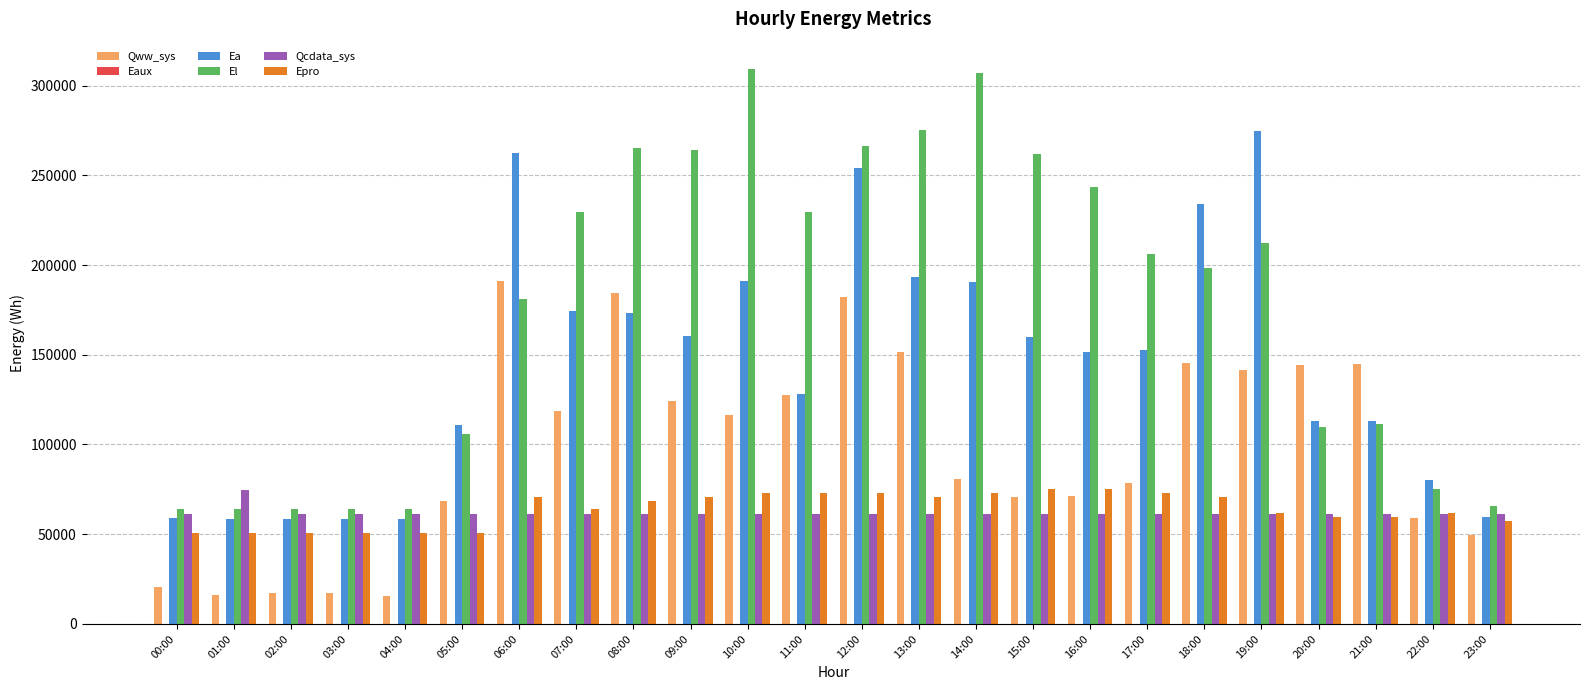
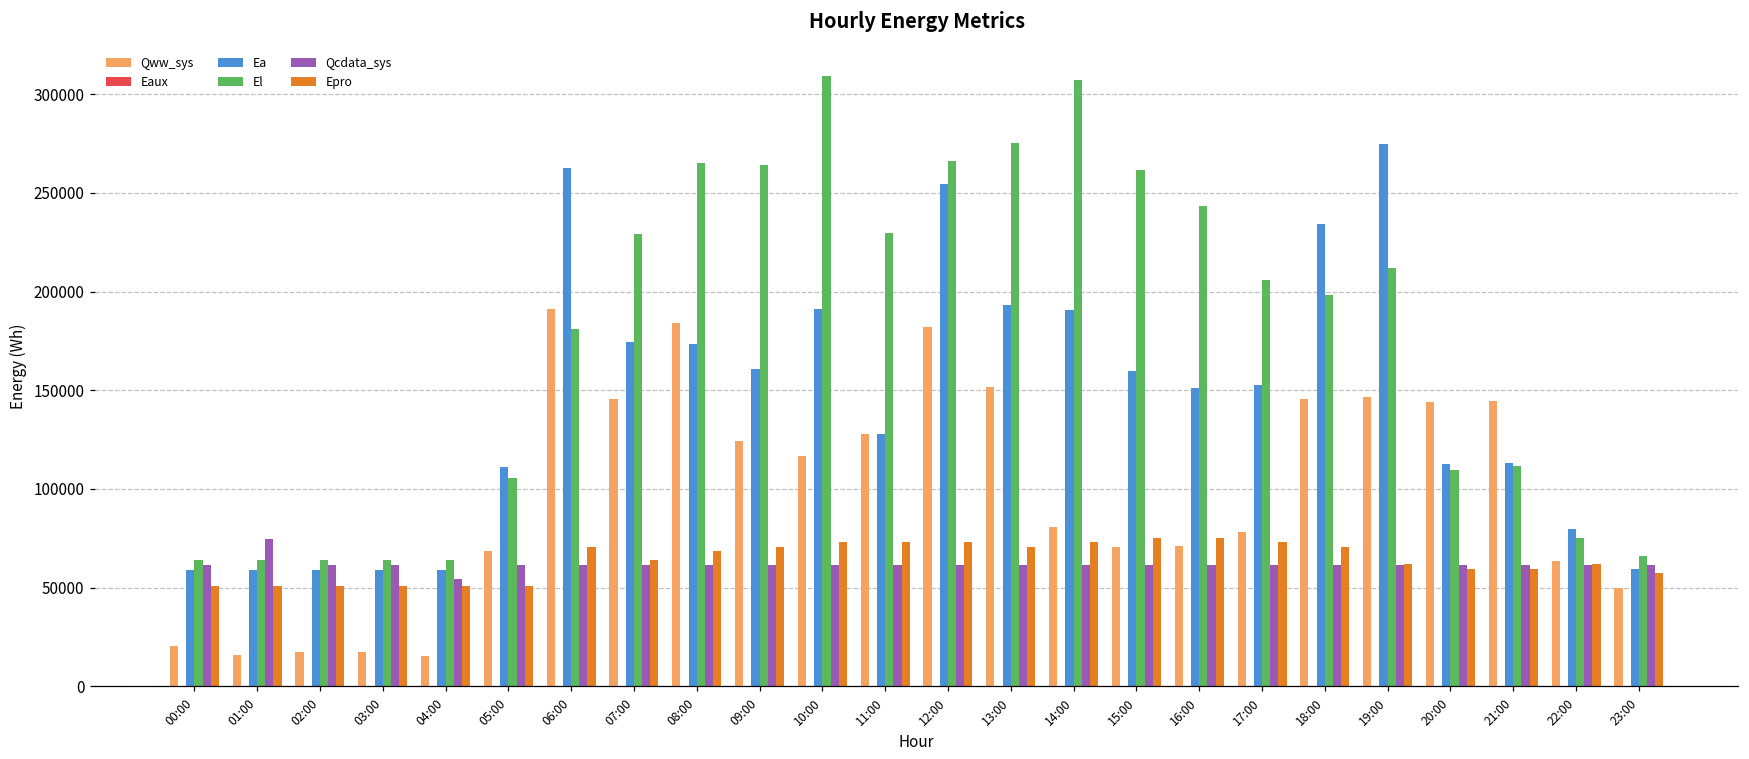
  {
    "Qww_sys": {
      "00:00": 21000,
      "01:00": 16000,
      "02:00": 17000,
      "03:00": 17000,
      "04:00": 16000,
      "05:00": 68000,
      "06:00": 191000,
-     "07:00": 119000,
+     "07:00": 146000,
      "08:00": 184000,
      "09:00": 124000,
      "10:00": 117000,
      "11:00": 128000,
      "12:00": 182000,
      "13:00": 152000,
      "14:00": 81000,
      "15:00": 71000,
      "16:00": 71000,
      "17:00": 78000,
      "18:00": 145000,
-     "19:00": 141000,
+     "19:00": 146000,
      "20:00": 144000,
      "21:00": 145000,
-     "22:00": 59000,
+     "22:00": 64000,
      "23:00": 50000
    },
    "Ea": {
      "00:00": 59000,
      "01:00": 59000,
      "02:00": 59000,
      "03:00": 59000,
      "04:00": 59000,
      "05:00": 111000,
      "06:00": 263000,
      "07:00": 174000,
      "08:00": 173000,
      "09:00": 161000,
      "10:00": 191000,
      "11:00": 128000,
      "12:00": 254000,
      "13:00": 193000,
      "14:00": 191000,
      "15:00": 160000,
      "16:00": 151000,
      "17:00": 153000,
      "18:00": 234000,
      "19:00": 275000,
      "20:00": 113000,
      "21:00": 113000,
      "22:00": 80000,
      "23:00": 59000
    },
    "El": {
      "00:00": 64000,
      "01:00": 64000,
      "02:00": 64000,
      "03:00": 64000,
      "04:00": 64000,
      "05:00": 106000,
      "06:00": 181000,
      "07:00": 229000,
      "08:00": 265000,
      "09:00": 264000,
      "10:00": 309000,
      "11:00": 229000,
      "12:00": 266000,
      "13:00": 275000,
      "14:00": 307000,
      "15:00": 262000,
      "16:00": 243000,
      "17:00": 206000,
      "18:00": 198000,
      "19:00": 212000,
      "20:00": 110000,
      "21:00": 112000,
      "22:00": 75000,
      "23:00": 66000
    },
    "Qcdata_sys": {
      "00:00": 61000,
      "01:00": 75000,
      "02:00": 61000,
      "03:00": 61000,
-     "04:00": 61000,
+     "04:00": 54000,
      "05:00": 61000,
      "06:00": 61000,
      "07:00": 61000,
      "08:00": 61000,
      "09:00": 61000,
      "10:00": 61000,
      "11:00": 61000,
      "12:00": 61000,
      "13:00": 61000,
      "14:00": 61000,
      "15:00": 61000,
      "16:00": 61000,
      "17:00": 61000,
      "18:00": 61000,
      "19:00": 61000,
      "20:00": 61000,
      "21:00": 61000,
      "22:00": 61000,
      "23:00": 61000
    },
    "Epro": {
      "00:00": 51000,
      "01:00": 51000,
      "02:00": 51000,
      "03:00": 51000,
      "04:00": 51000,
      "05:00": 51000,
      "06:00": 71000,
      "07:00": 64000,
      "08:00": 69000,
      "09:00": 71000,
      "10:00": 73000,
      "11:00": 73000,
      "12:00": 73000,
      "13:00": 71000,
      "14:00": 73000,
      "15:00": 75000,
      "16:00": 75000,
      "17:00": 73000,
      "18:00": 71000,
      "19:00": 62000,
      "20:00": 60000,
      "21:00": 60000,
      "22:00": 62000,
      "23:00": 57000
    }
  }
